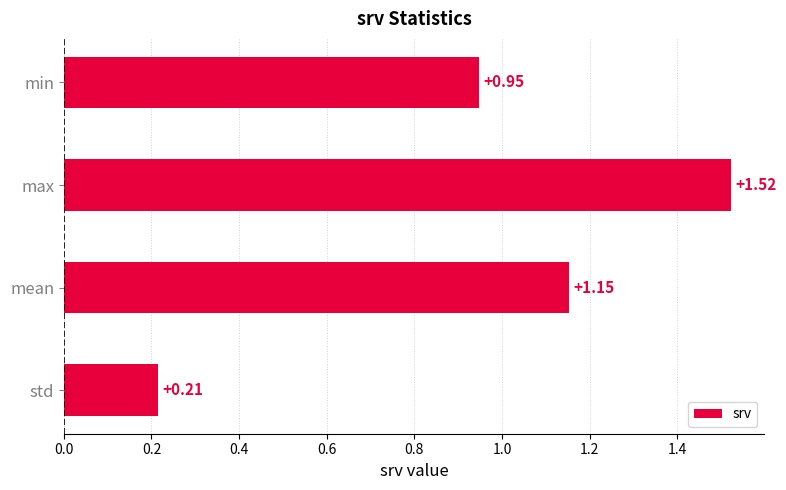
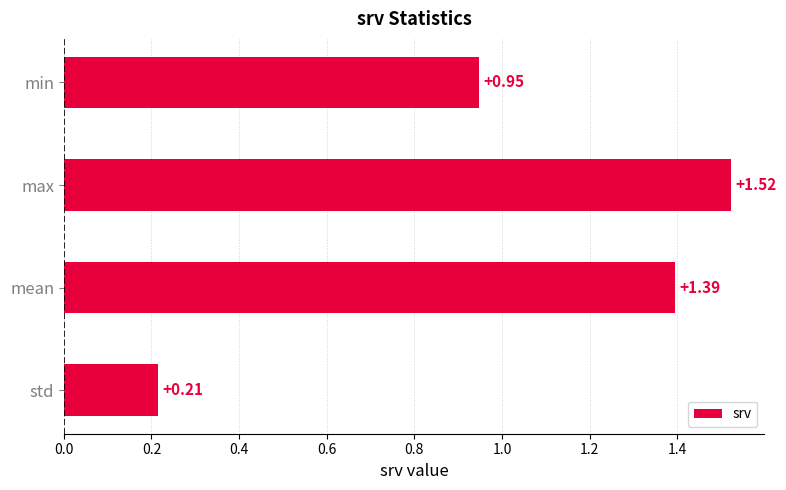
  {
    "min": "+0.95",
    "max": "+1.52",
-   "mean": "+1.15",
+   "mean": "+1.39",
    "std": "+0.21"
  }
